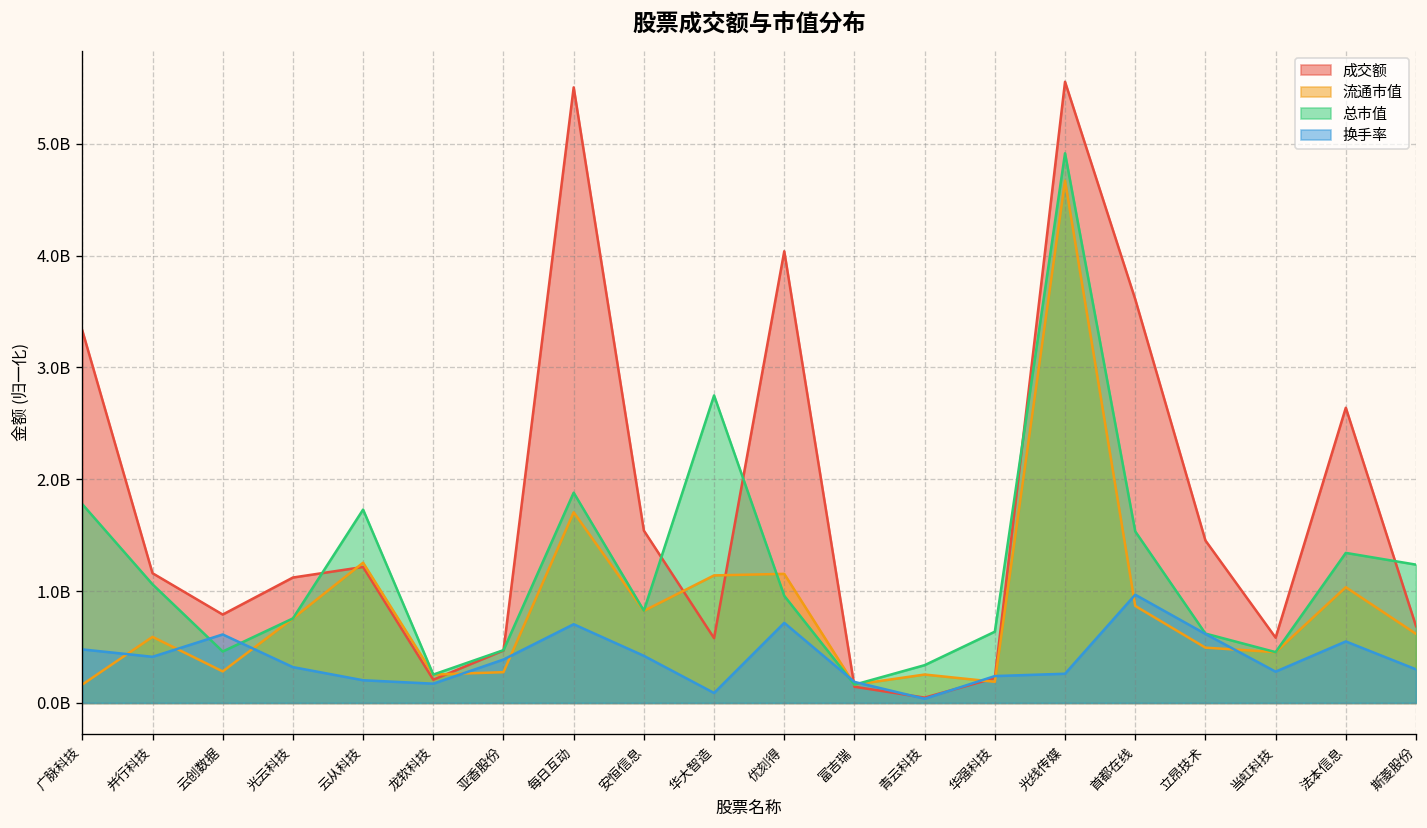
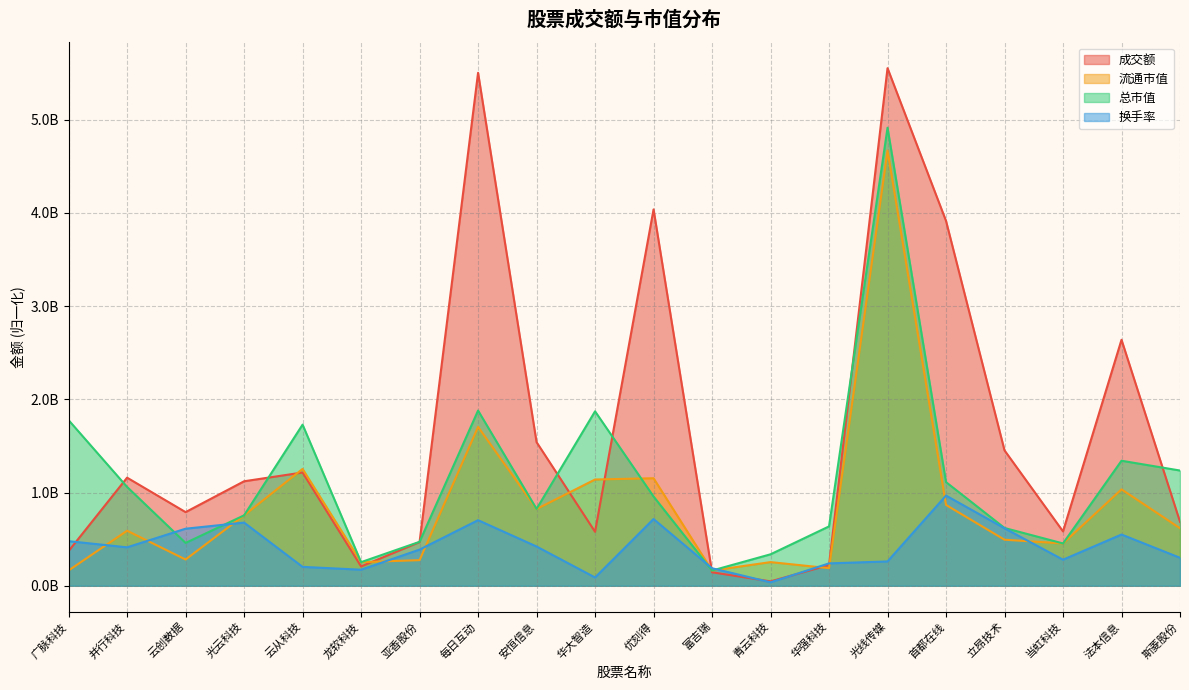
  {
    "成交额": {
-     "广脉科技": 3300000000,
+     "广脉科技": 400000000,
      "并行科技": 1200000000,
      "云创数据": 800000000,
      "光云科技": 1100000000,
      "云从科技": 1200000000,
      "龙软科技": 200000000,
      "每日互动": 5500000000,
      "安恒信息": 1500000000,
      "华大智造": 600000000,
      "优刻得": 4000000000,
      "光线传媒": 5600000000,
-     "首都在线": 3600000000,
+     "首都在线": 3900000000,
      "立昂技术": 1500000000,
      "当虹科技": 600000000,
      "法本信息": 2600000000,
      "斯菱股份": 700000000
    },
    "流通市值": {
      "广脉科技": 200000000,
      "并行科技": 600000000,
      "云创数据": 300000000,
      "云从科技": 1300000000,
      "亚香股份": 300000000,
      "每日互动": 1700000000,
      "华大智造": 1100000000,
      "优刻得": 1200000000,
      "青云科技": 300000000,
      "华强科技": 200000000,
      "光线传媒": 4700000000,
      "首都在线": 900000000,
      "立昂技术": 500000000,
      "法本信息": 1000000000,
      "斯菱股份": 600000000
    },
    "总市值": {
      "广脉科技": 1800000000,
      "并行科技": 1100000000,
      "云创数据": 500000000,
      "云从科技": 1700000000,
      "每日互动": 1900000000,
-     "华大智造": 2700000000,
+     "华大智造": 1900000000,
      "优刻得": 1000000000,
      "青云科技": 300000000,
      "华强科技": 600000000,
      "光线传媒": 4900000000,
-     "首都在线": 1500000000,
+     "首都在线": 1100000000,
      "法本信息": 1300000000,
      "斯菱股份": 1200000000
    },
    "换手率": {
      "广脉科技": 500000000,
      "并行科技": 400000000,
      "云创数据": 600000000,
-     "光云科技": 300000000,
+     "光云科技": 700000000,
      "云从科技": 200000000,
      "龙软科技": 200000000,
      "亚香股份": 400000000,
      "每日互动": 700000000,
      "安恒信息": 400000000,
      "华大智造": 100000000,
      "优刻得": 700000000,
      "光线传媒": 300000000,
      "首都在线": 1000000000,
      "当虹科技": 300000000,
      "法本信息": 500000000,
      "斯菱股份": 300000000
    }
  }
